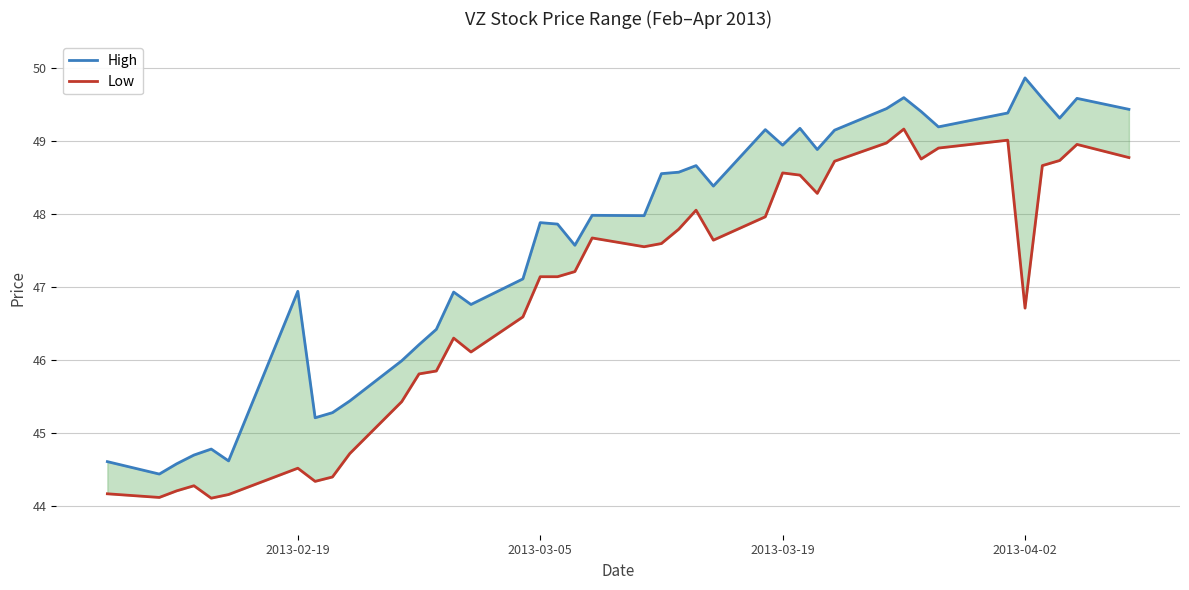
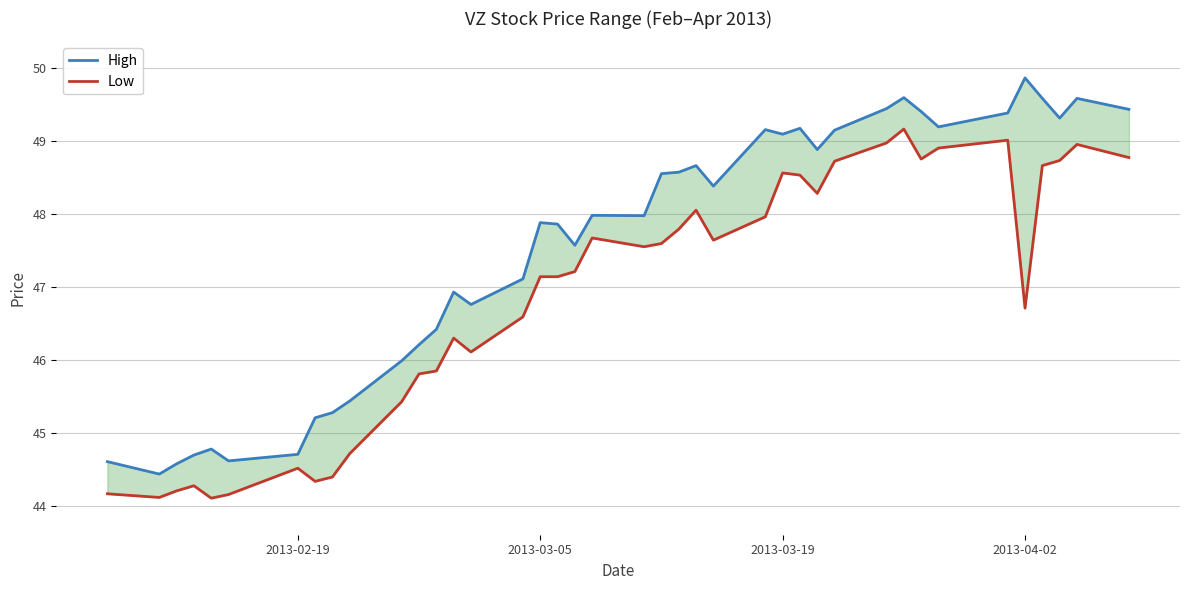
  {
    "High": {
-     "2013-02-19": 46.9,
+     "2013-02-19": 44.7,
      "2013-03-05": 47.9,
-     "2013-03-19": 48.9,
+     "2013-03-19": 49.1,
      "2013-04-02": 49.9
    },
    "Low": {
      "2013-02-19": 44.5,
      "2013-03-05": 47.1,
      "2013-03-19": 48.6,
      "2013-04-02": 46.7
    }
  }
